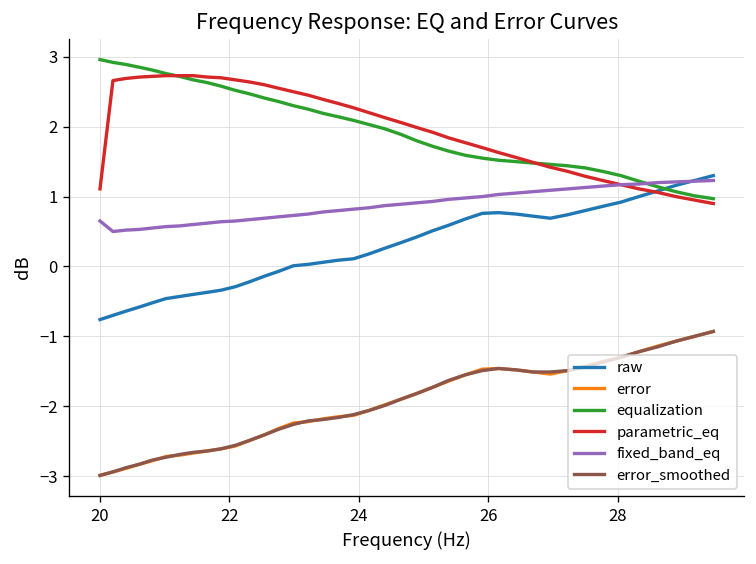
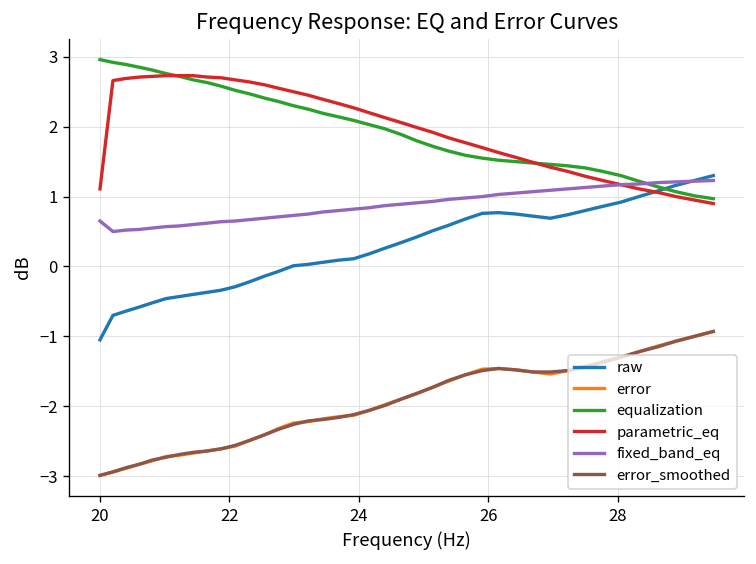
  {
    "raw": {
-     "20": -0.8
+     "20": -1.1
    },
    "equalization": {
      "20": 3.0
    },
    "parametric_eq": {
      "20": 1.1
    },
    "fixed_band_eq": {
      "20": 0.7
    }
  }
